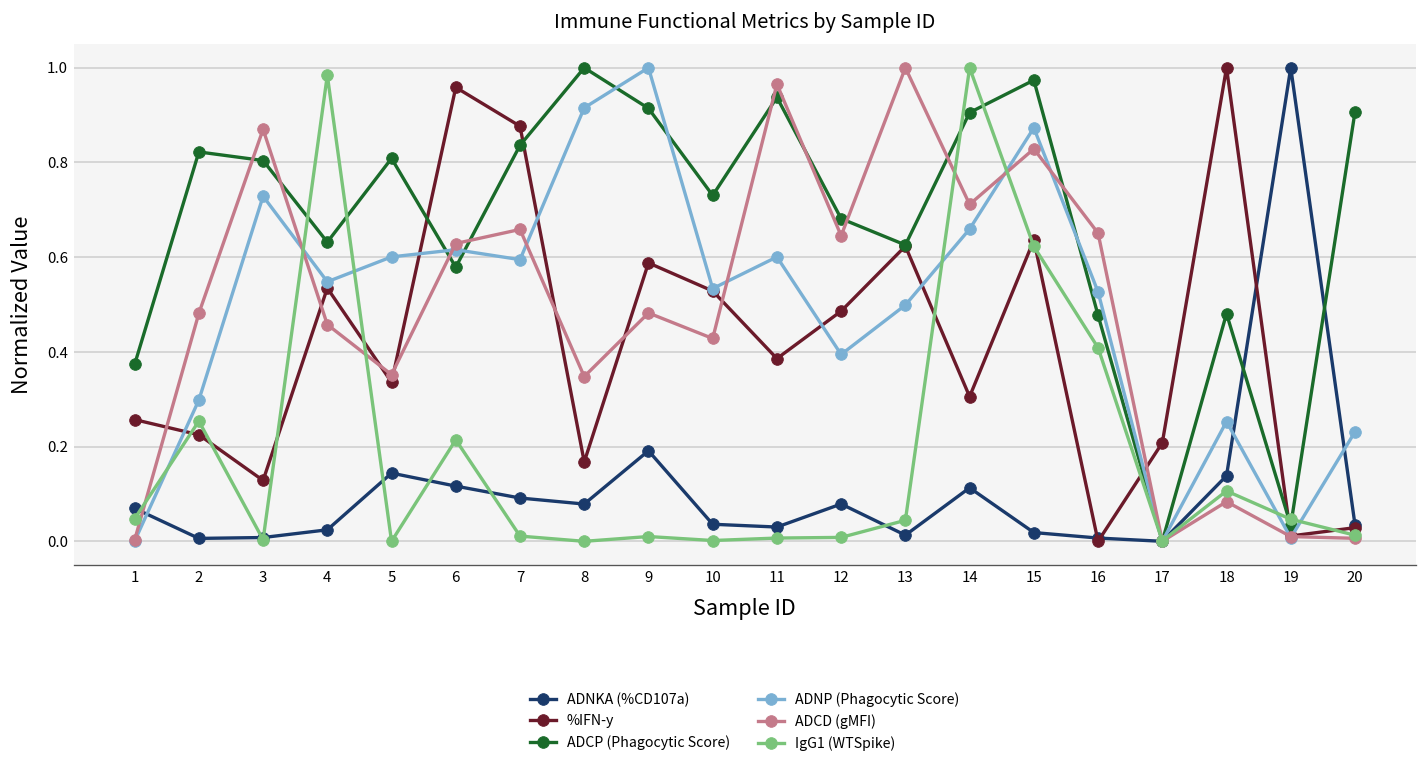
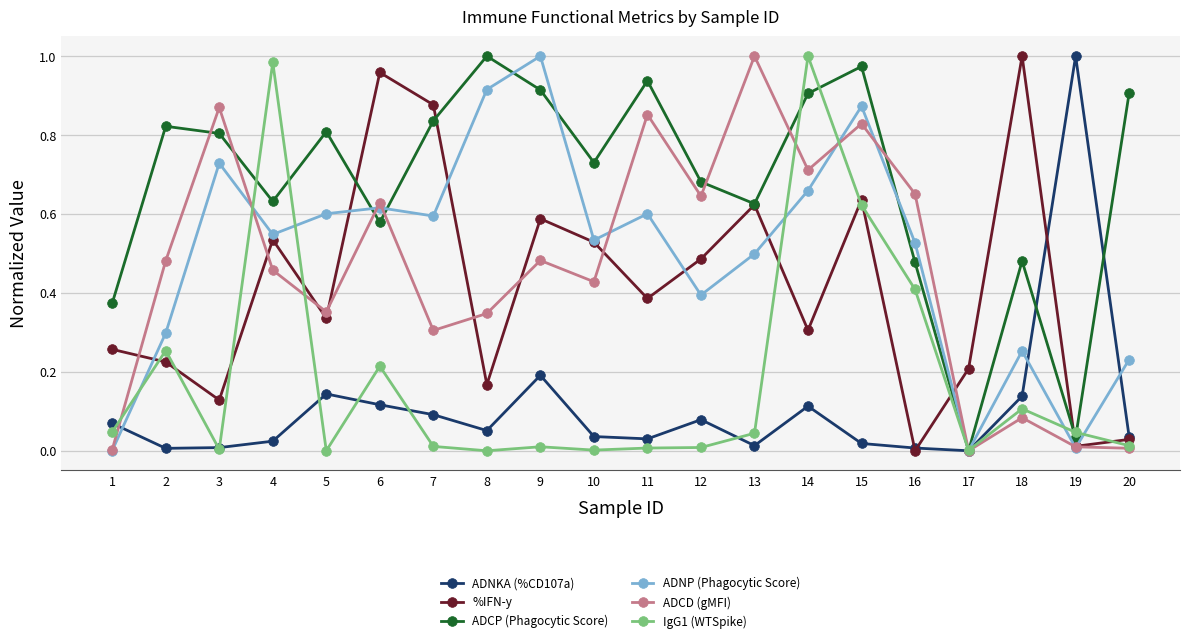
  {
    "ADNKA (%CD107a)": {
      "1": 0.07,
      "2": 0.01,
      "4": 0.02,
      "5": 0.14,
      "6": 0.12,
      "7": 0.09,
-     "8": 0.08,
+     "8": 0.05,
      "9": 0.19,
      "10": 0.04,
      "11": 0.03,
      "12": 0.08,
      "13": 0.01,
      "14": 0.11,
      "15": 0.02,
      "16": 0.01,
      "18": 0.14,
      "19": 1.00
    },
    "%IFN-y": {
      "1": 0.26,
      "2": 0.22,
      "3": 0.13,
      "4": 0.53,
      "5": 0.34,
      "6": 0.96,
      "7": 0.88,
      "8": 0.17,
      "9": 0.59,
      "11": 0.39,
      "12": 0.49,
      "14": 0.31,
      "15": 0.64,
      "16": 0.00,
      "17": 0.21,
      "18": 1.00
    },
    "ADCP (Phagocytic Score)": {
      "1": 0.37,
      "2": 0.82,
      "3": 0.80,
      "4": 0.63,
      "5": 0.81,
      "6": 0.58,
      "7": 0.84,
      "8": 1.00,
      "9": 0.91,
      "10": 0.73,
      "11": 0.94,
      "12": 0.68,
      "14": 0.91,
      "15": 0.97,
      "16": 0.48,
      "18": 0.48,
      "19": 0.03,
      "20": 0.91
    },
    "ADNP (Phagocytic Score)": {
      "2": 0.30,
      "3": 0.73,
      "4": 0.55,
      "5": 0.60,
      "6": 0.62,
      "7": 0.59,
      "8": 0.92,
      "9": 1.00,
      "11": 0.60,
      "12": 0.39,
      "13": 0.50,
      "14": 0.66,
      "15": 0.87,
      "16": 0.53,
      "18": 0.25,
      "20": 0.23
    },
    "ADCD (gMFI)": {
      "2": 0.48,
      "3": 0.87,
      "4": 0.46,
      "5": 0.35,
      "6": 0.63,
-     "7": 0.66,
+     "7": 0.30,
      "8": 0.35,
      "9": 0.48,
      "10": 0.43,
-     "11": 0.97,
+     "11": 0.85,
      "12": 0.65,
      "13": 1.00,
      "14": 0.71,
      "15": 0.83,
      "16": 0.65,
      "18": 0.08,
      "20": 0.01
    },
    "IgG1 (WTSpike)": {
      "1": 0.05,
      "2": 0.25,
      "4": 0.98,
      "5": 0.00,
      "6": 0.21,
      "7": 0.01,
      "8": 0.00,
      "9": 0.01,
      "10": 0.00,
      "11": 0.01,
      "12": 0.01,
      "13": 0.04,
      "14": 1.00,
      "15": 0.62,
      "16": 0.41,
      "18": 0.11,
      "19": 0.05,
      "20": 0.01
    }
  }
